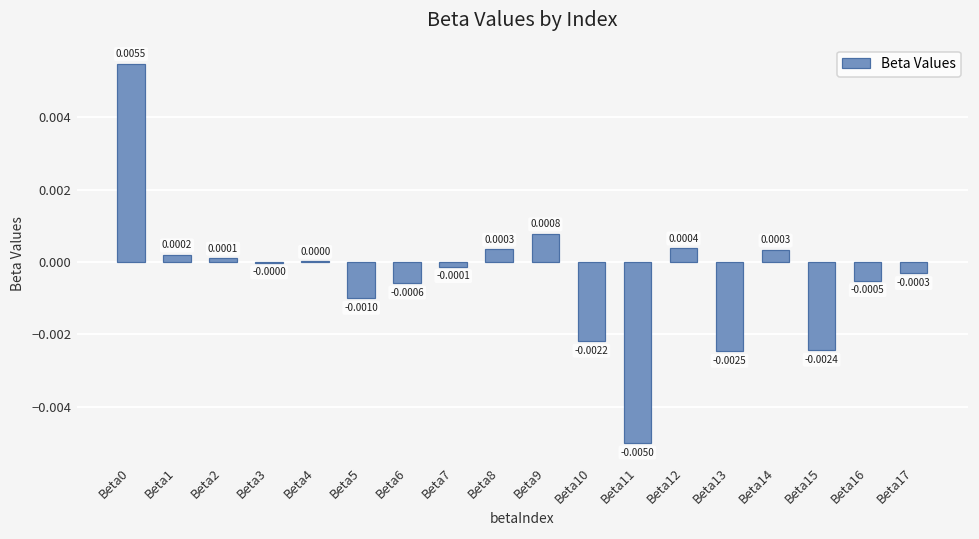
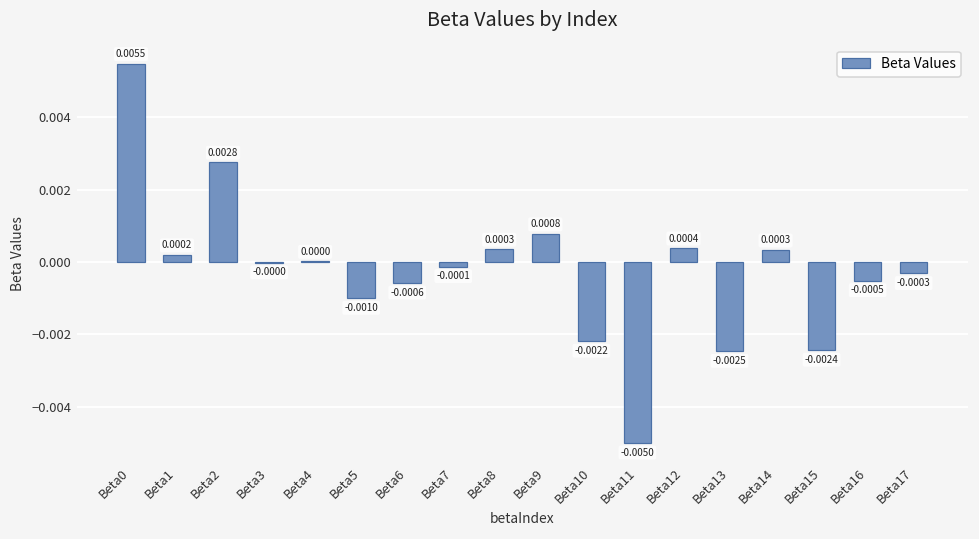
  {
-   "Beta2": 0.0001
+   "Beta2": 0.0028
  }
